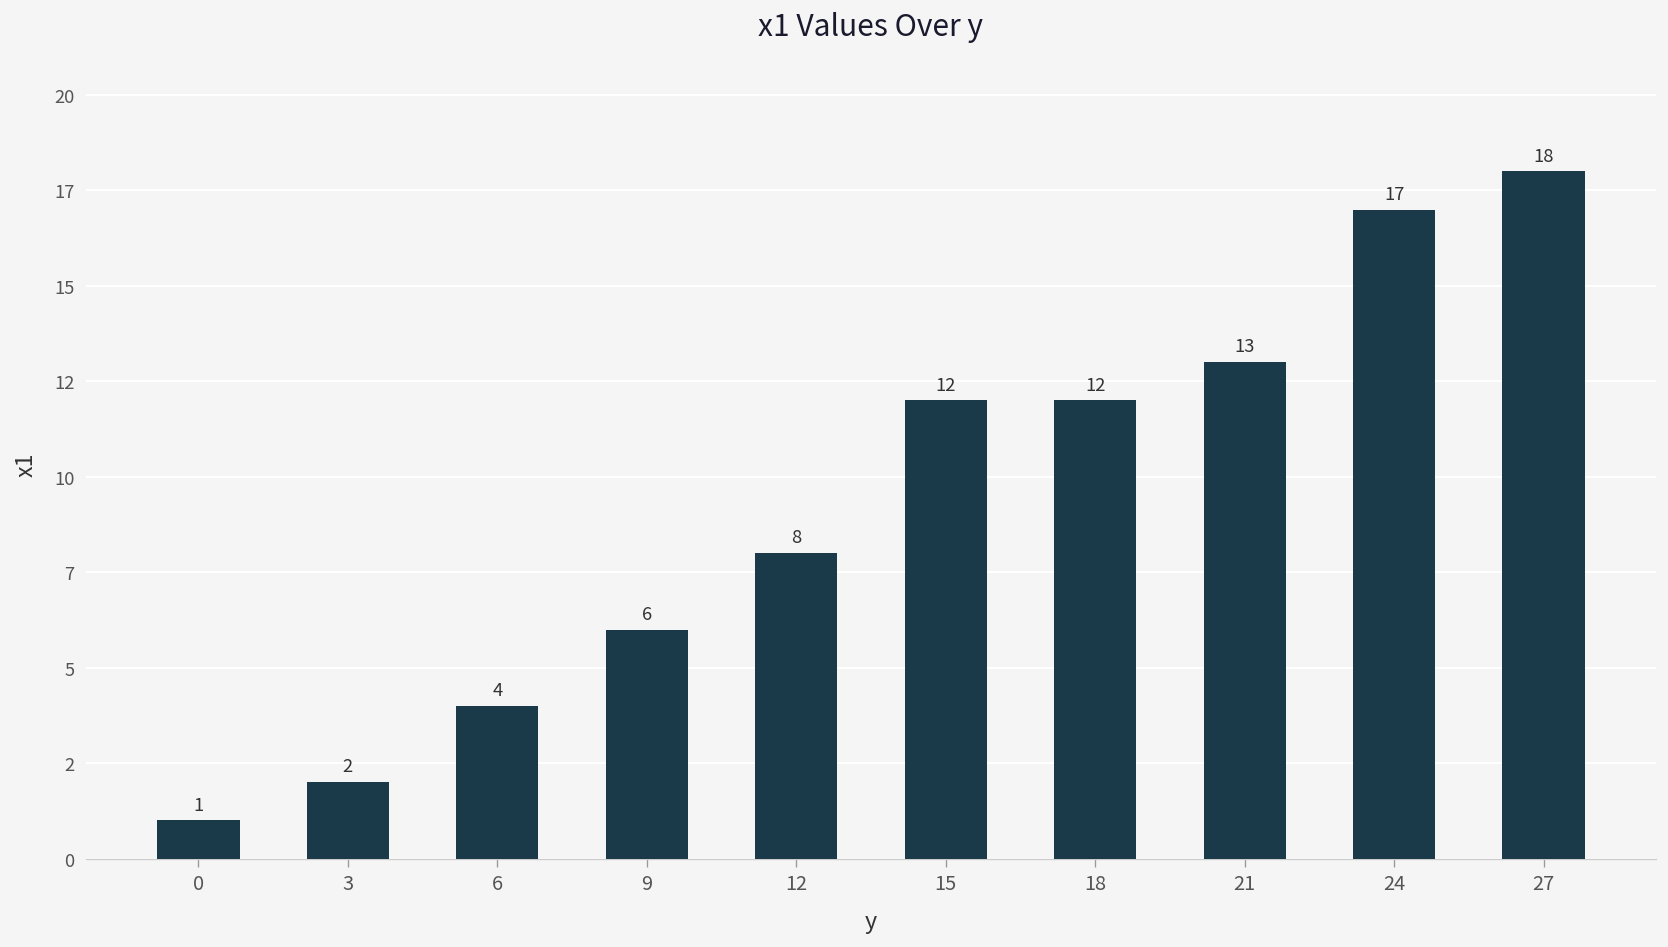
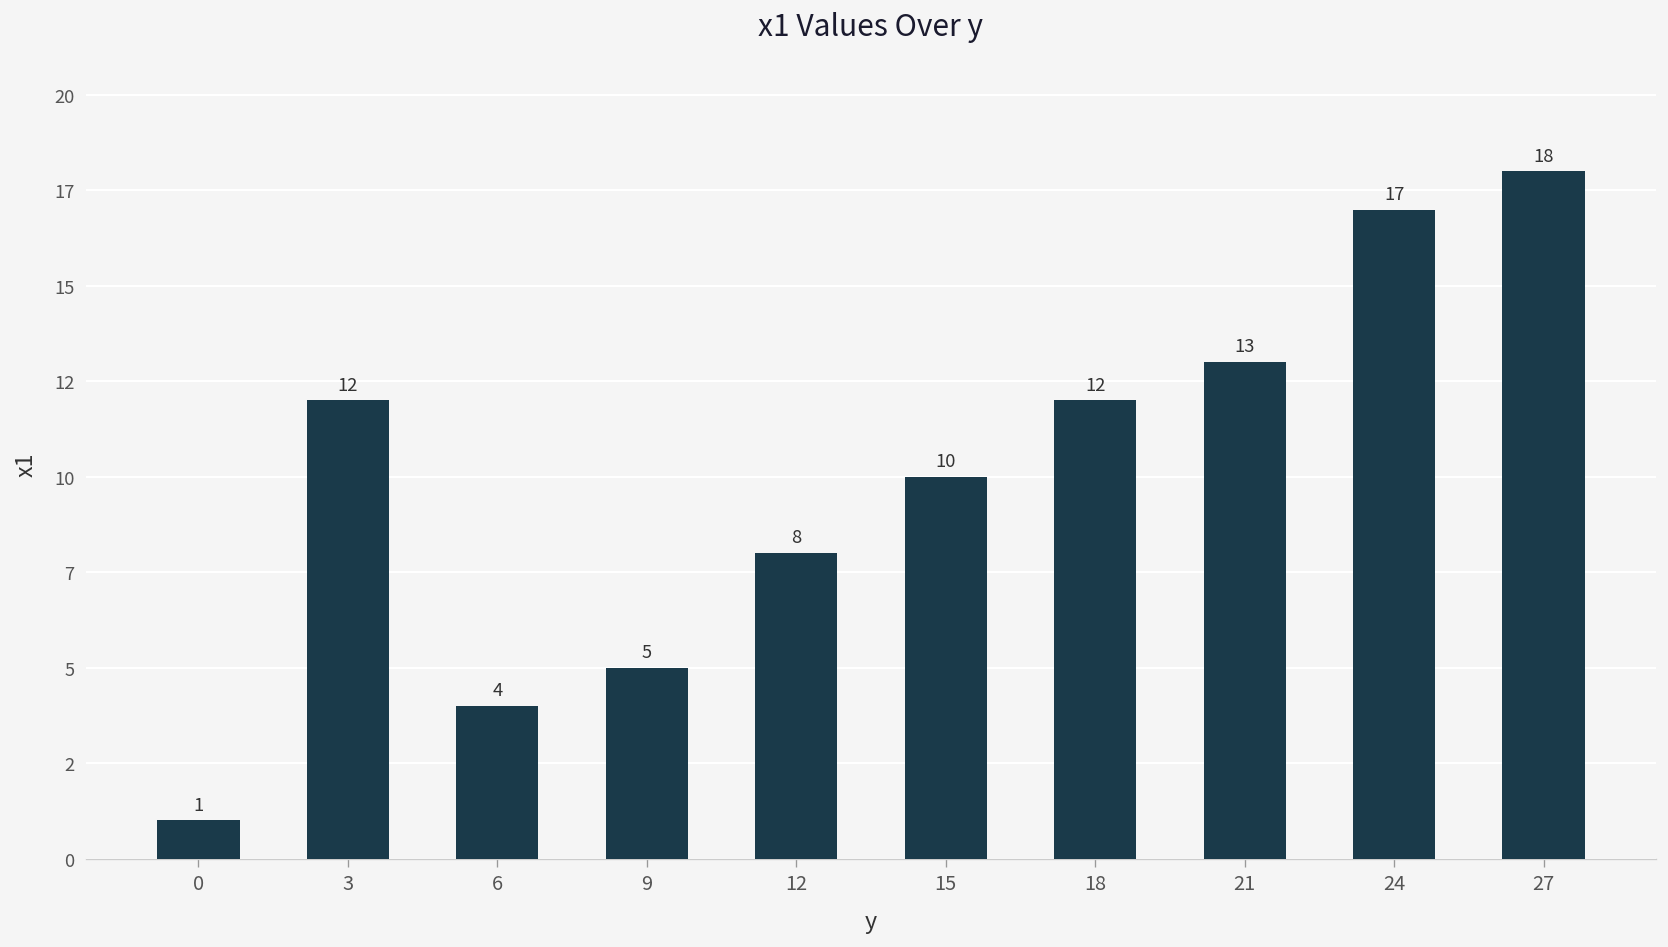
  {
    "0": 1,
-   "3": 2,
+   "3": 12,
    "6": 4,
-   "9": 6,
+   "9": 5,
    "12": 8,
-   "15": 12,
+   "15": 10,
    "18": 12,
    "21": 13,
    "24": 17,
    "27": 18
  }
